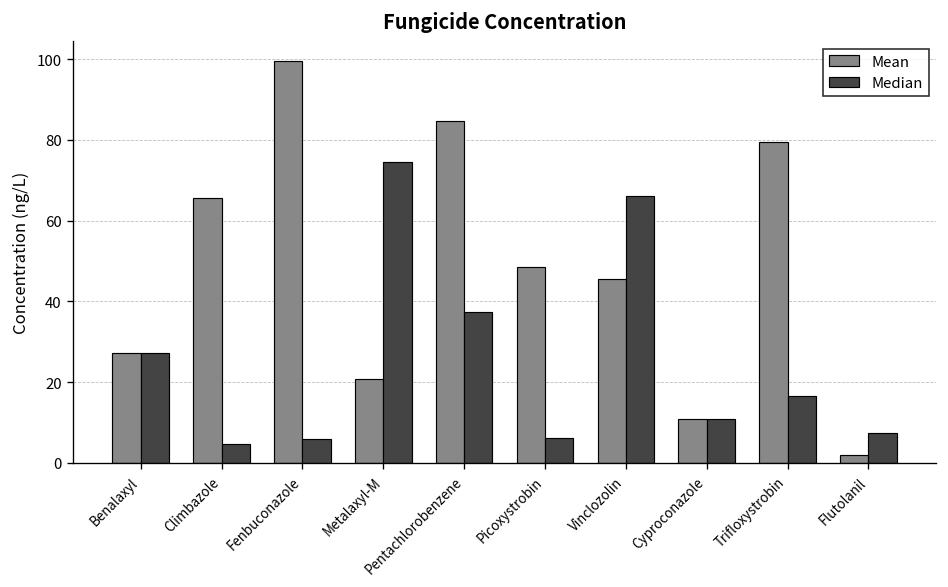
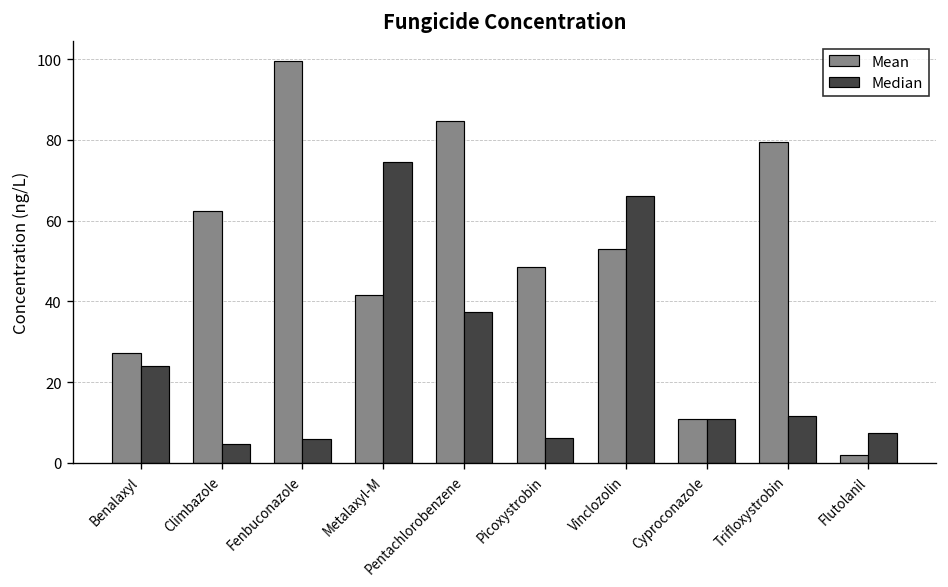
  {
    "Mean": {
      "Benalaxyl": 27,
-     "Climbazole": 65,
+     "Climbazole": 62,
      "Fenbuconazole": 99,
-     "Metalaxyl-M": 21,
+     "Metalaxyl-M": 42,
      "Pentachlorobenzene": 85,
      "Picoxystrobin": 48,
-     "Vinclozolin": 46,
+     "Vinclozolin": 53,
      "Cyproconazole": 11,
      "Trifloxystrobin": 80,
      "Flutolanil": 2
    },
    "Median": {
-     "Benalaxyl": 27,
+     "Benalaxyl": 24,
      "Climbazole": 5,
      "Fenbuconazole": 6,
      "Metalaxyl-M": 75,
      "Pentachlorobenzene": 37,
      "Picoxystrobin": 6,
      "Vinclozolin": 66,
      "Cyproconazole": 11,
-     "Trifloxystrobin": 17,
+     "Trifloxystrobin": 12,
      "Flutolanil": 7
    }
  }
